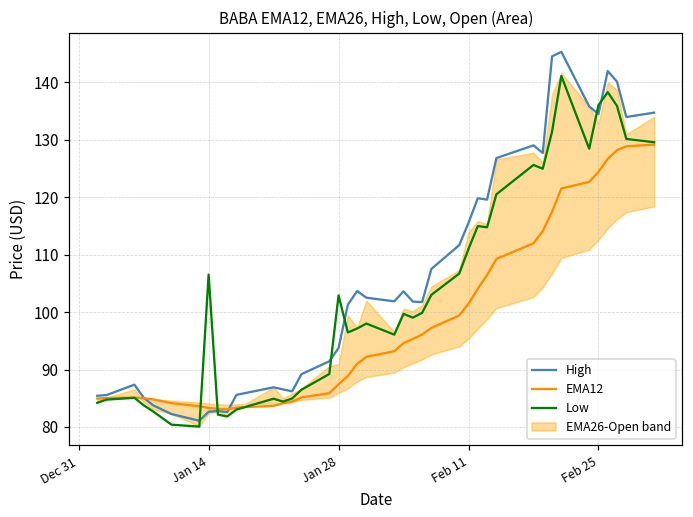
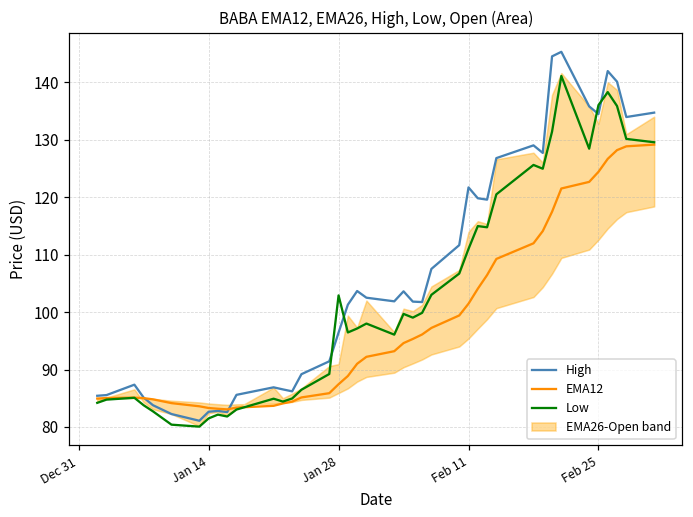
  {
    "High": {
      "Jan 14": 83,
-     "Jan 28": 94,
-     "Feb 11": 116,
+     "Jan 28": 96,
+     "Feb 11": 122,
      "Feb 25": 134
    },
    "Low": {
-     "Jan 14": 107,
+     "Jan 14": 81,
      "Jan 28": 103,
      "Feb 11": 111,
      "Feb 25": 136
    }
  }
